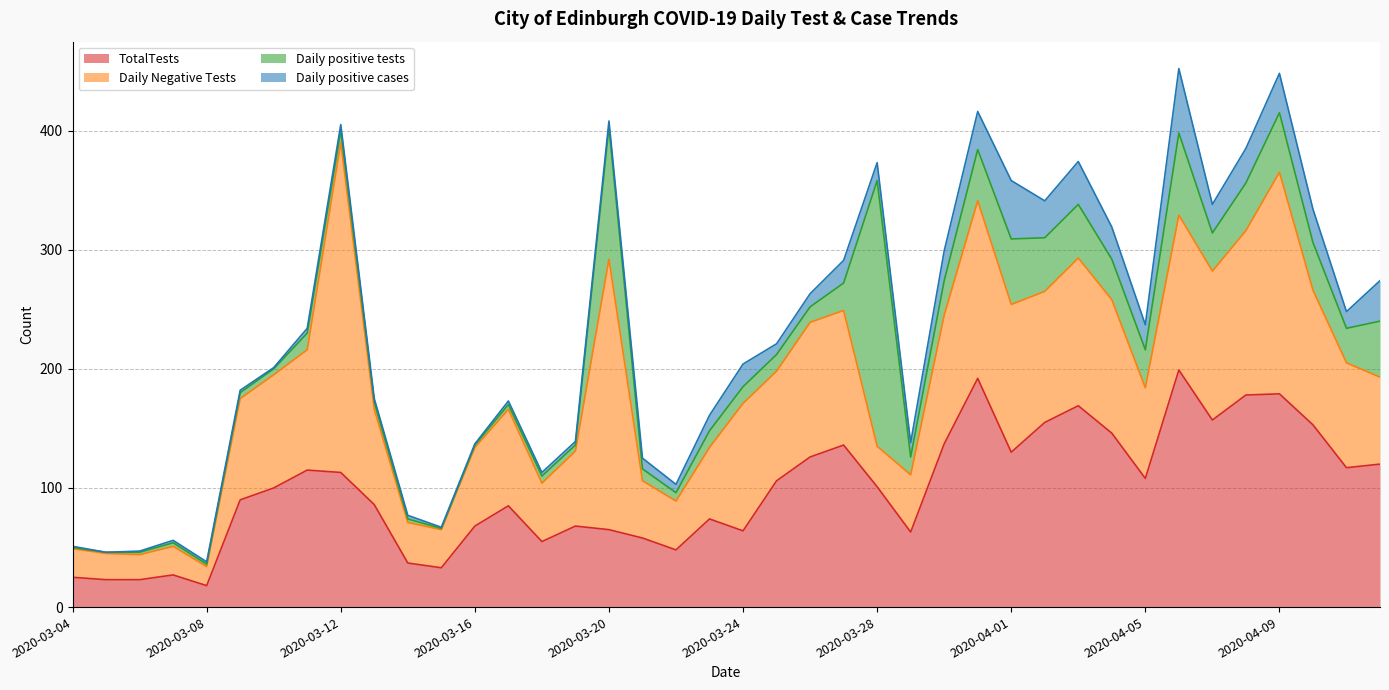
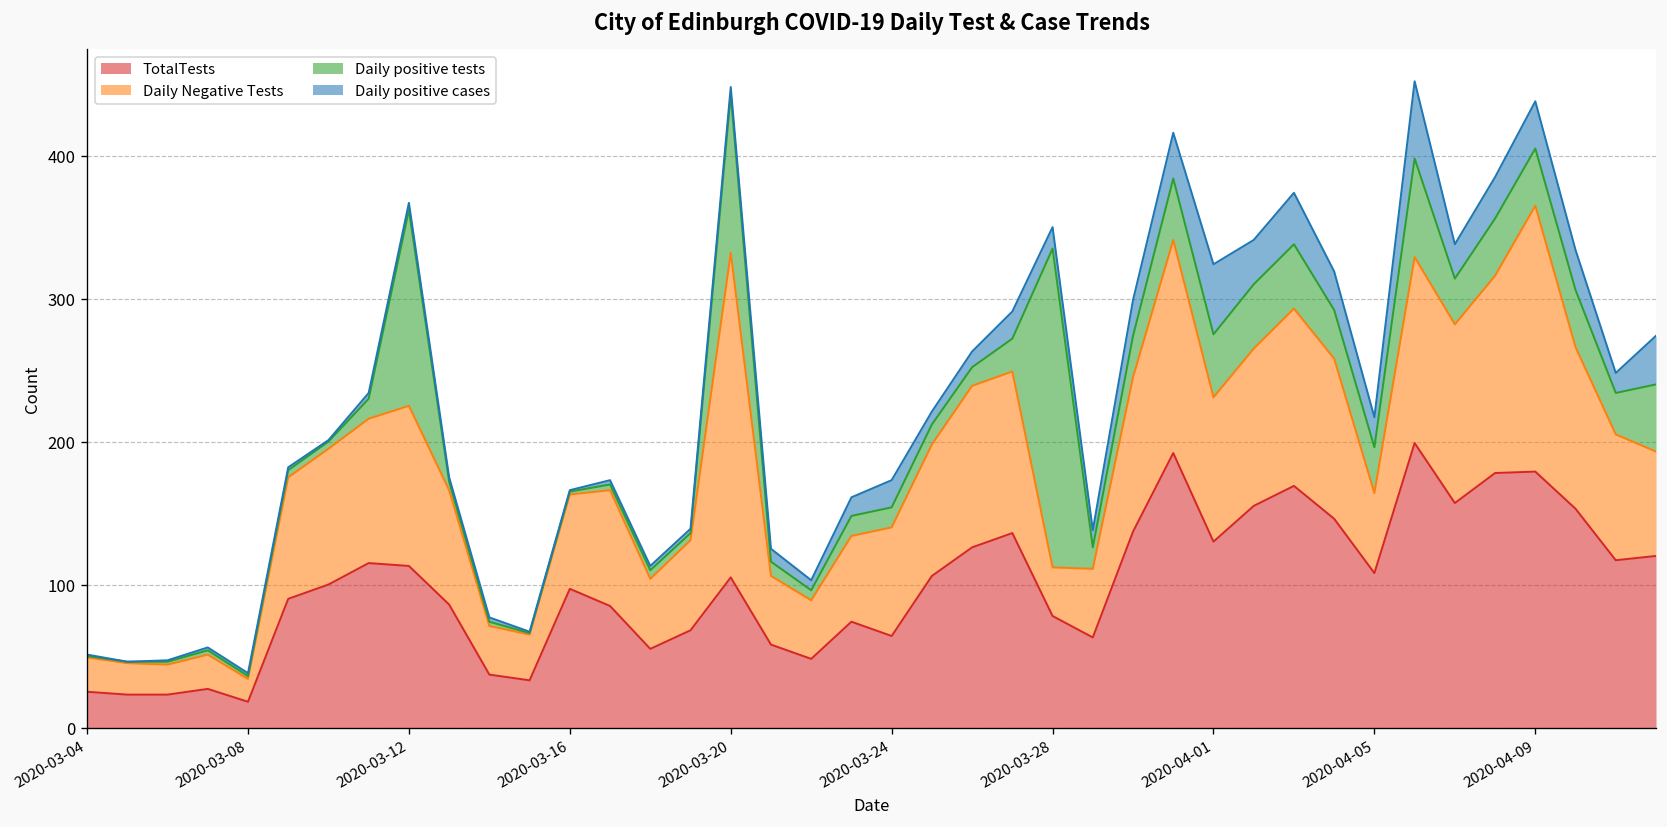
  {
    "TotalTests": {
      "2020-03-04": 25,
      "2020-03-08": 18,
      "2020-03-12": 113,
-     "2020-03-16": 68,
-     "2020-03-20": 65,
+     "2020-03-16": 97,
+     "2020-03-20": 105,
      "2020-03-24": 64,
-     "2020-03-28": 101,
+     "2020-03-28": 78,
      "2020-04-01": 130,
      "2020-04-05": 108,
      "2020-04-09": 179
    },
    "Daily Negative Tests": {
-     "2020-03-12": 277,
+     "2020-03-12": 112,
      "2020-03-20": 227,
-     "2020-03-24": 107,
+     "2020-03-24": 76,
      "2020-03-28": 34,
-     "2020-04-01": 124,
-     "2020-04-05": 76,
+     "2020-04-01": 101,
+     "2020-04-05": 56,
      "2020-04-09": 186
    },
    "Daily positive tests": {
-     "2020-03-12": 10,
+     "2020-03-12": 137,
      "2020-03-20": 111,
      "2020-03-24": 14,
      "2020-03-28": 223,
-     "2020-04-01": 55,
+     "2020-04-01": 44,
      "2020-04-05": 32,
-     "2020-04-09": 50
+     "2020-04-09": 40
    },
    "Daily positive cases": {
      "2020-03-12": 5,
      "2020-03-20": 5,
      "2020-03-24": 19,
      "2020-03-28": 15,
      "2020-04-01": 49,
      "2020-04-05": 21,
      "2020-04-09": 33
    }
  }
